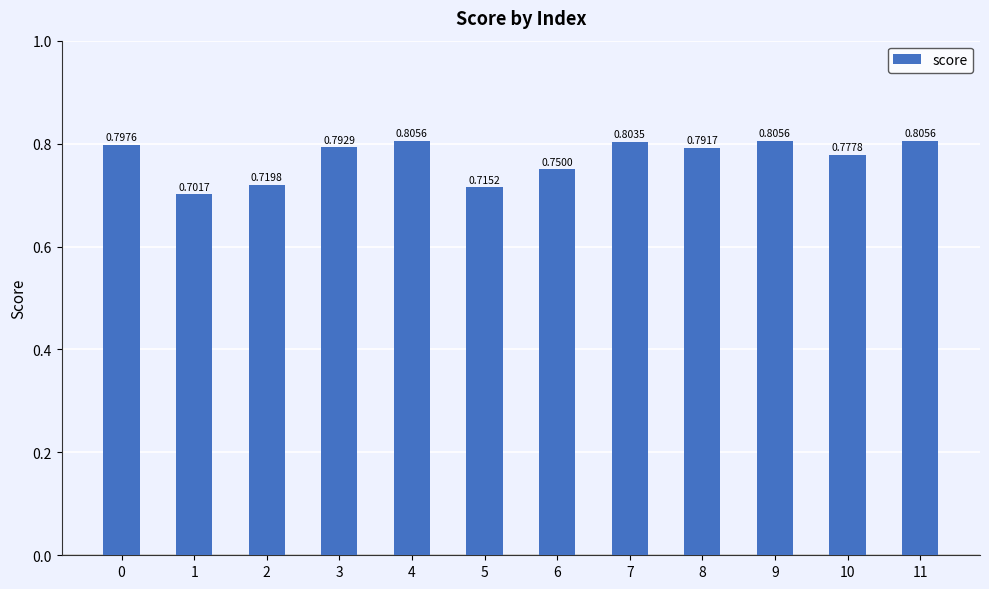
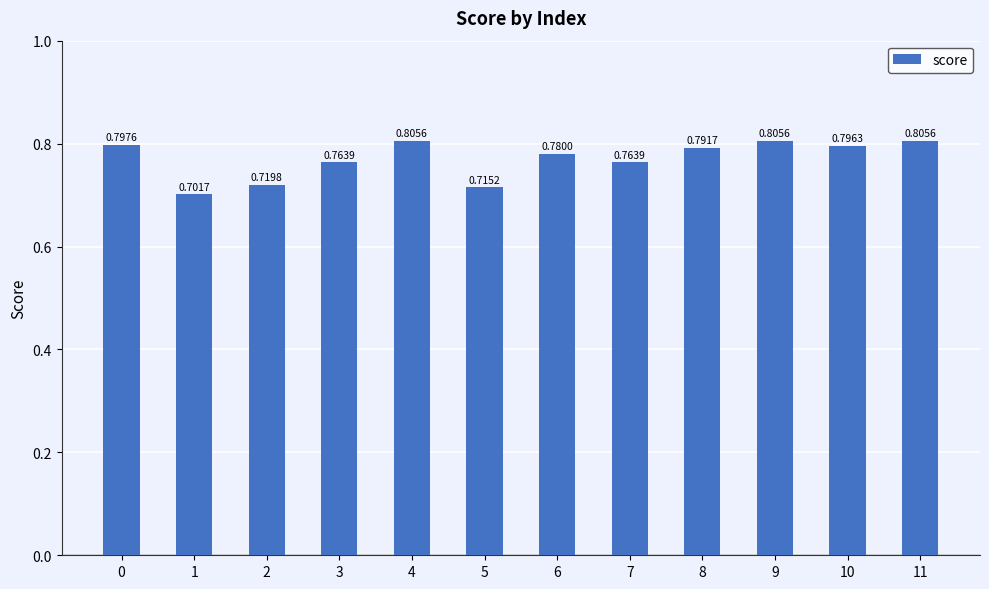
  {
    "0": 0.7976,
    "1": 0.7017,
    "2": 0.7198,
-   "3": 0.7929,
+   "3": 0.7639,
    "4": 0.8056,
    "5": 0.7152,
-   "6": 0.7500,
-   "7": 0.8035,
+   "6": 0.7800,
+   "7": 0.7639,
    "8": 0.7917,
    "9": 0.8056,
-   "10": 0.7778,
+   "10": 0.7963,
    "11": 0.8056
  }
